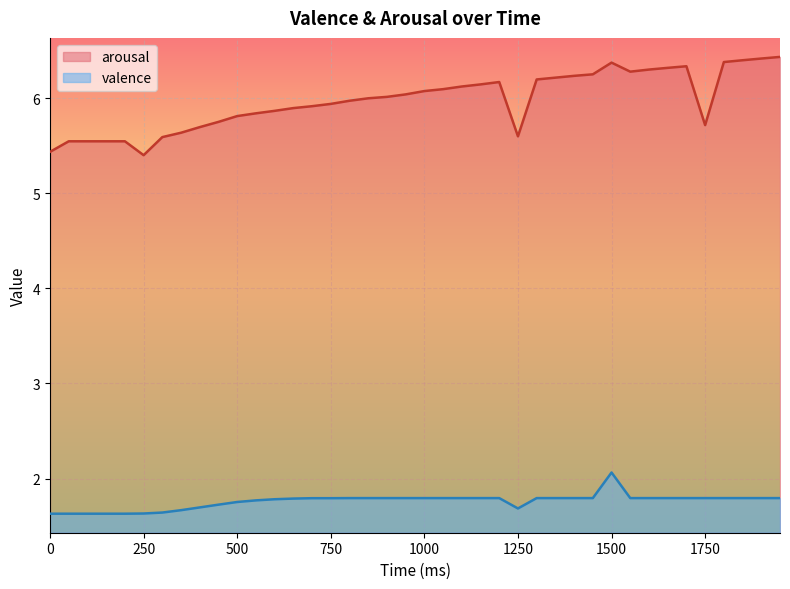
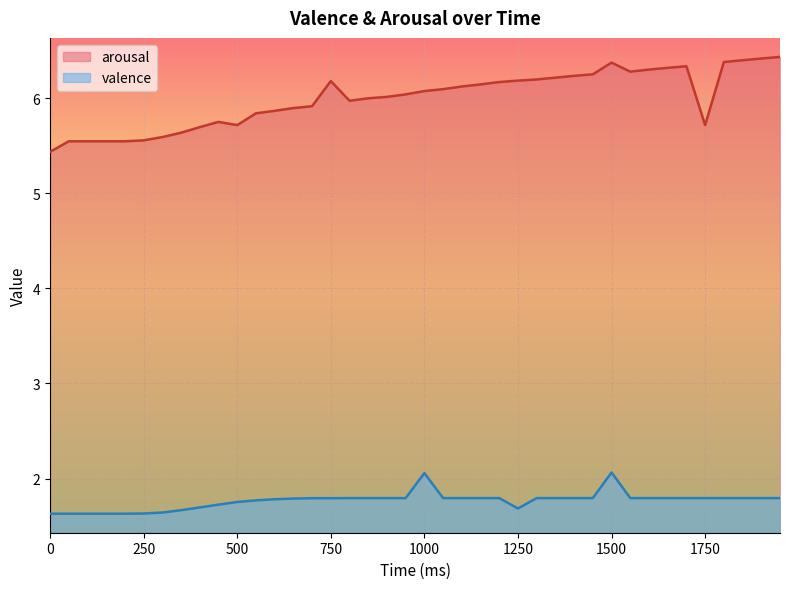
  {
    "arousal": {
      "0": 5.4,
-     "250": 5.4,
-     "500": 5.8,
-     "750": 5.9,
+     "250": 5.6,
+     "500": 5.7,
+     "750": 6.2,
      "1000": 6.1,
-     "1250": 5.6,
+     "1250": 6.2,
      "1500": 6.4,
      "1750": 5.7
    },
    "valence": {
      "0": 1.6,
      "250": 1.6,
      "500": 1.8,
      "750": 1.8,
-     "1000": 1.8,
+     "1000": 2.1,
      "1250": 1.7,
      "1500": 2.1,
      "1750": 1.8
    }
  }
